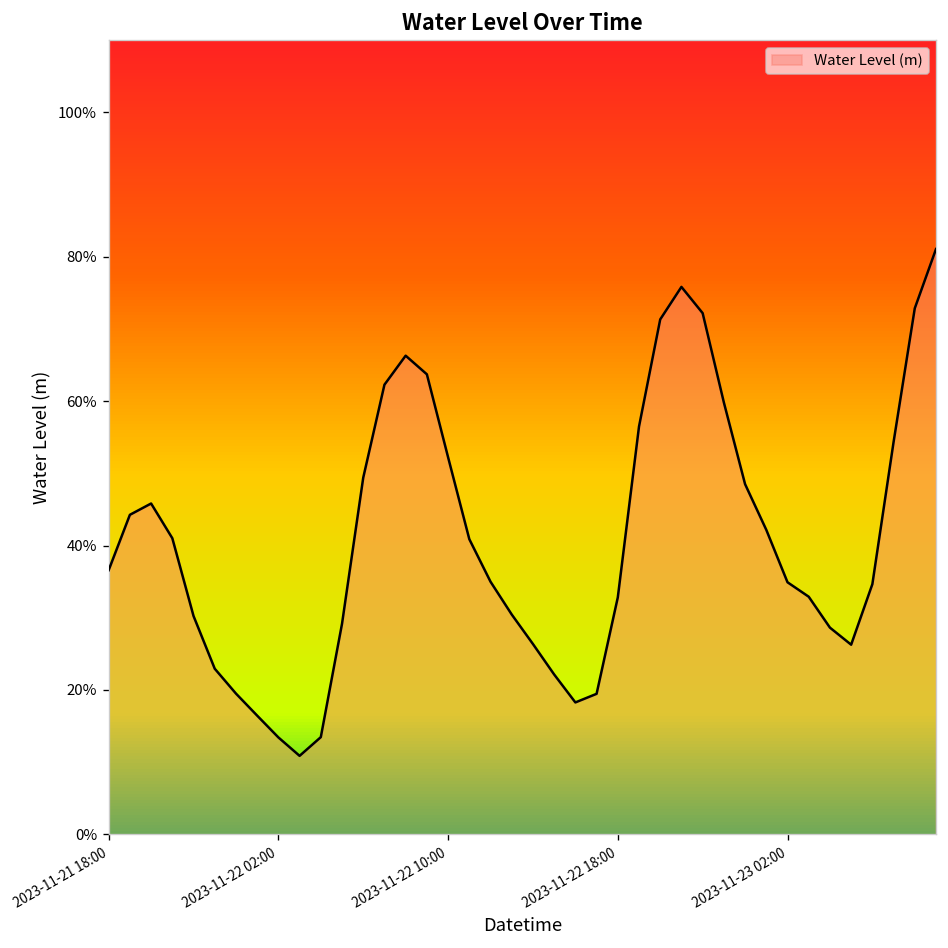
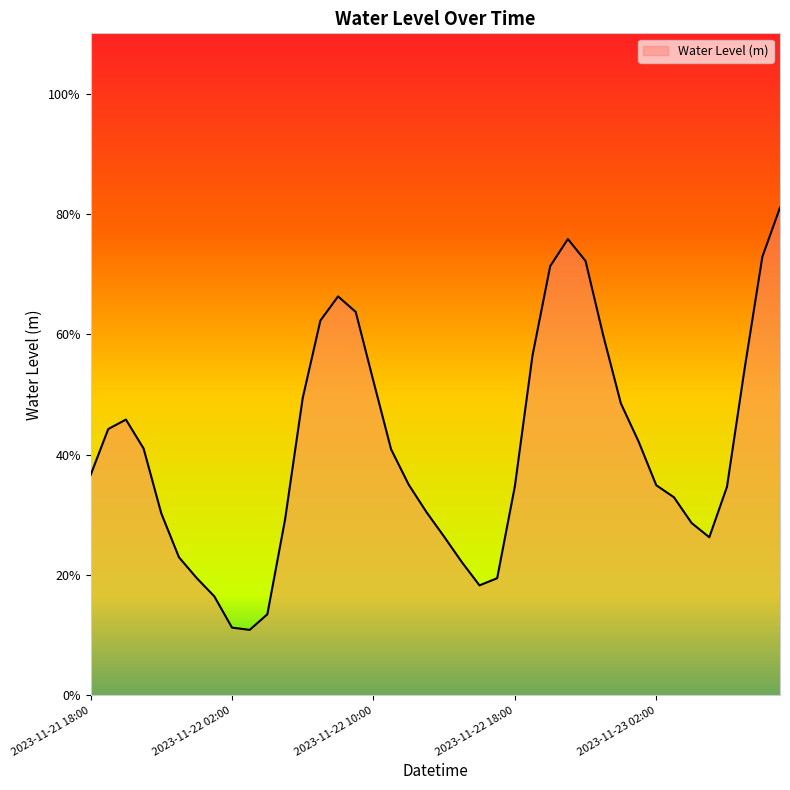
  {
    "2023-11-21 18:00": "37%",
-   "2023-11-22 02:00": "13%",
+   "2023-11-22 02:00": "11%",
    "2023-11-22 10:00": "52%",
-   "2023-11-22 18:00": "33%",
+   "2023-11-22 18:00": "35%",
    "2023-11-23 02:00": "35%"
  }
